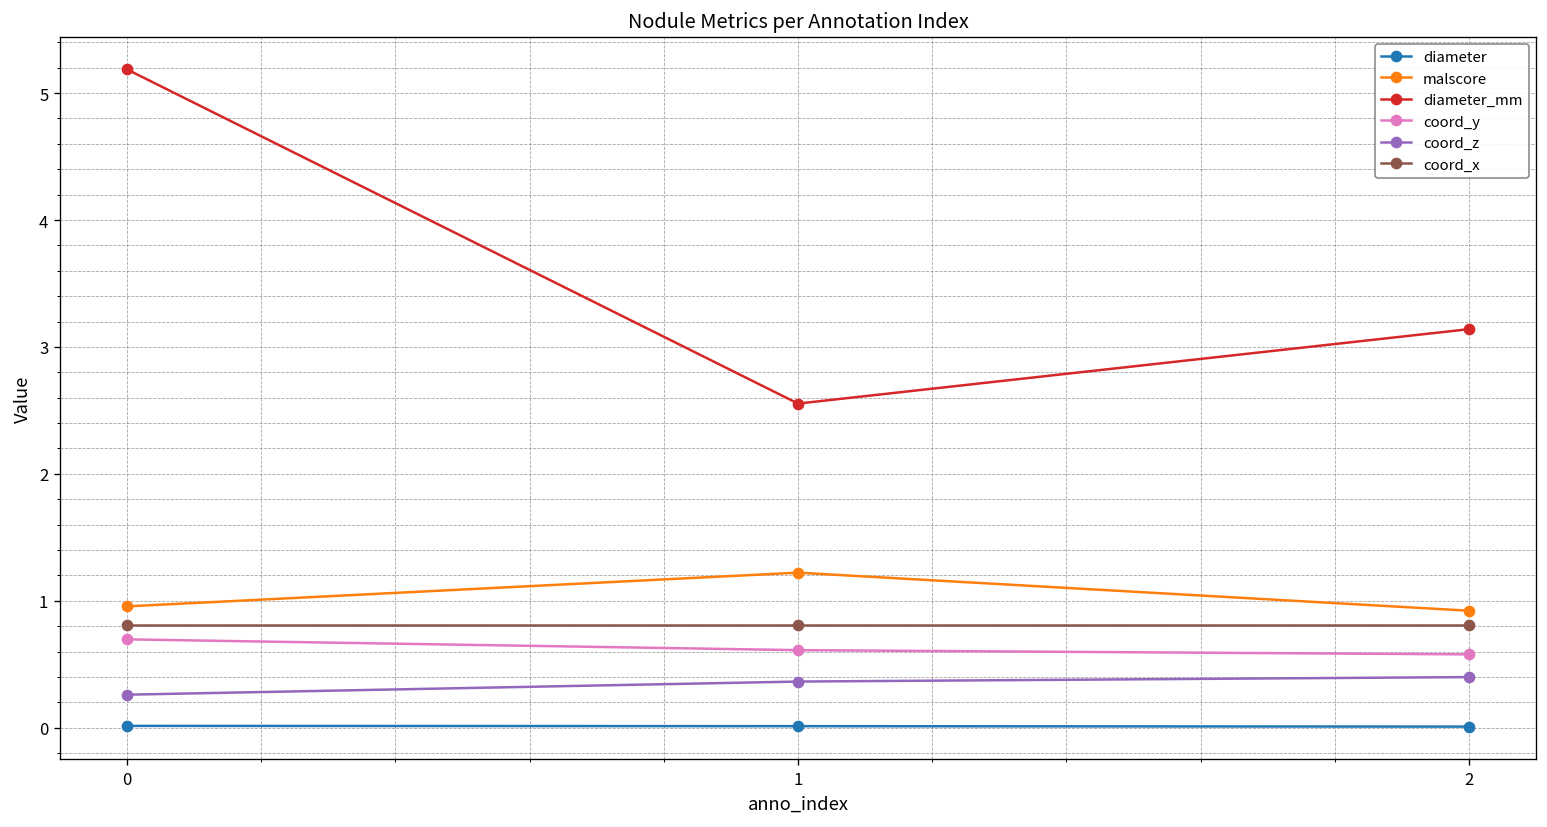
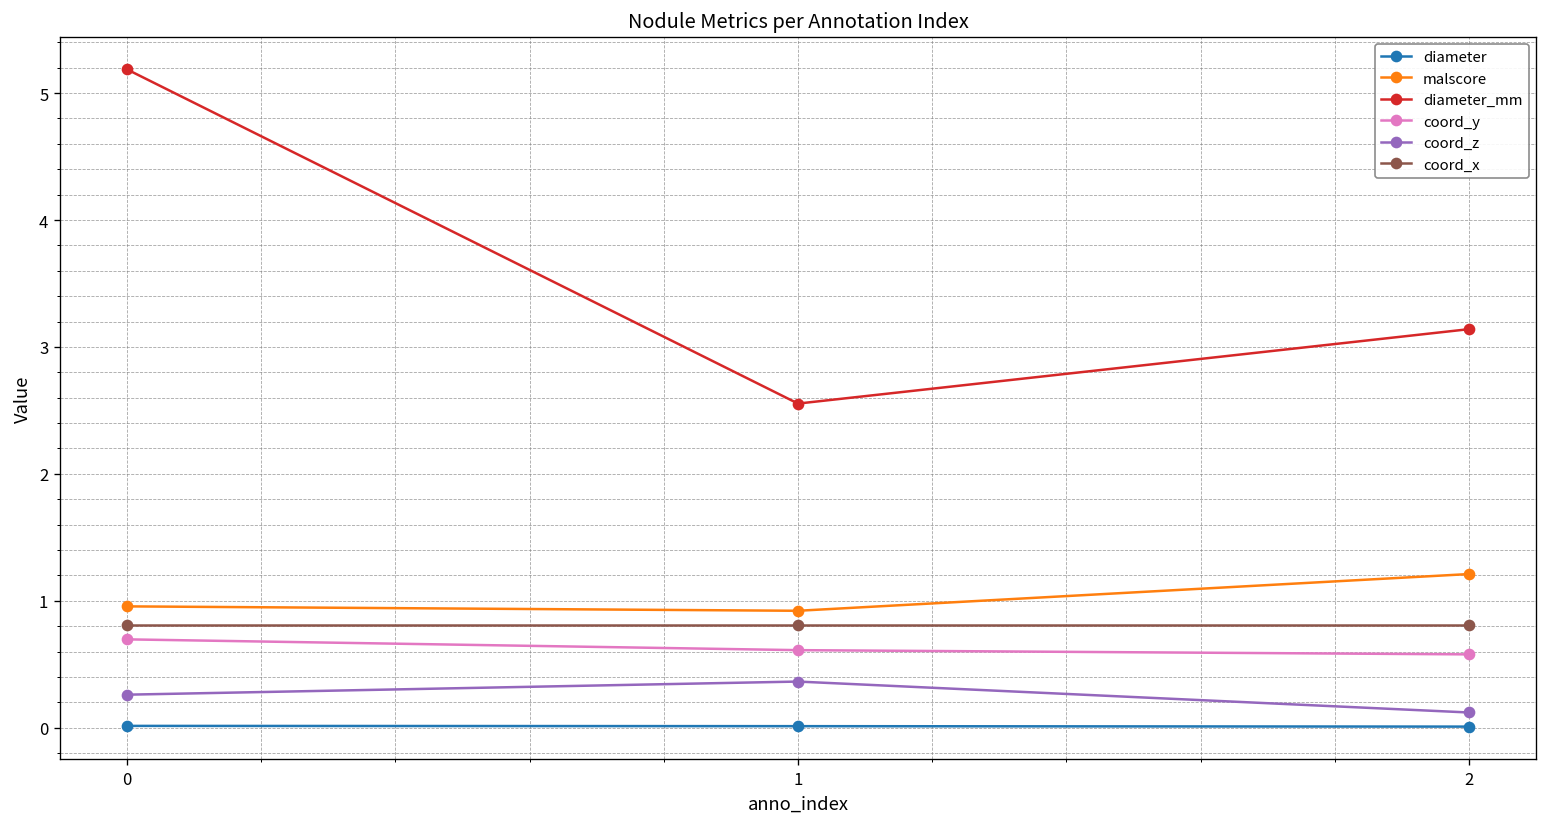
  {
    "diameter": {
      "0": 0.01,
      "1": 0.01,
      "2": 0.01
    },
    "malscore": {
      "0": 0.96,
-     "1": 1.22,
-     "2": 0.92
+     "1": 0.92,
+     "2": 1.21
    },
    "diameter_mm": {
      "0": 5.19,
      "1": 2.55,
      "2": 3.14
    },
    "coord_y": {
      "0": 0.70,
      "1": 0.61,
      "2": 0.58
    },
    "coord_z": {
      "0": 0.26,
      "1": 0.36,
-     "2": 0.40
+     "2": 0.12
    },
    "coord_x": {
      "0": 0.81,
      "1": 0.81,
      "2": 0.81
    }
  }
